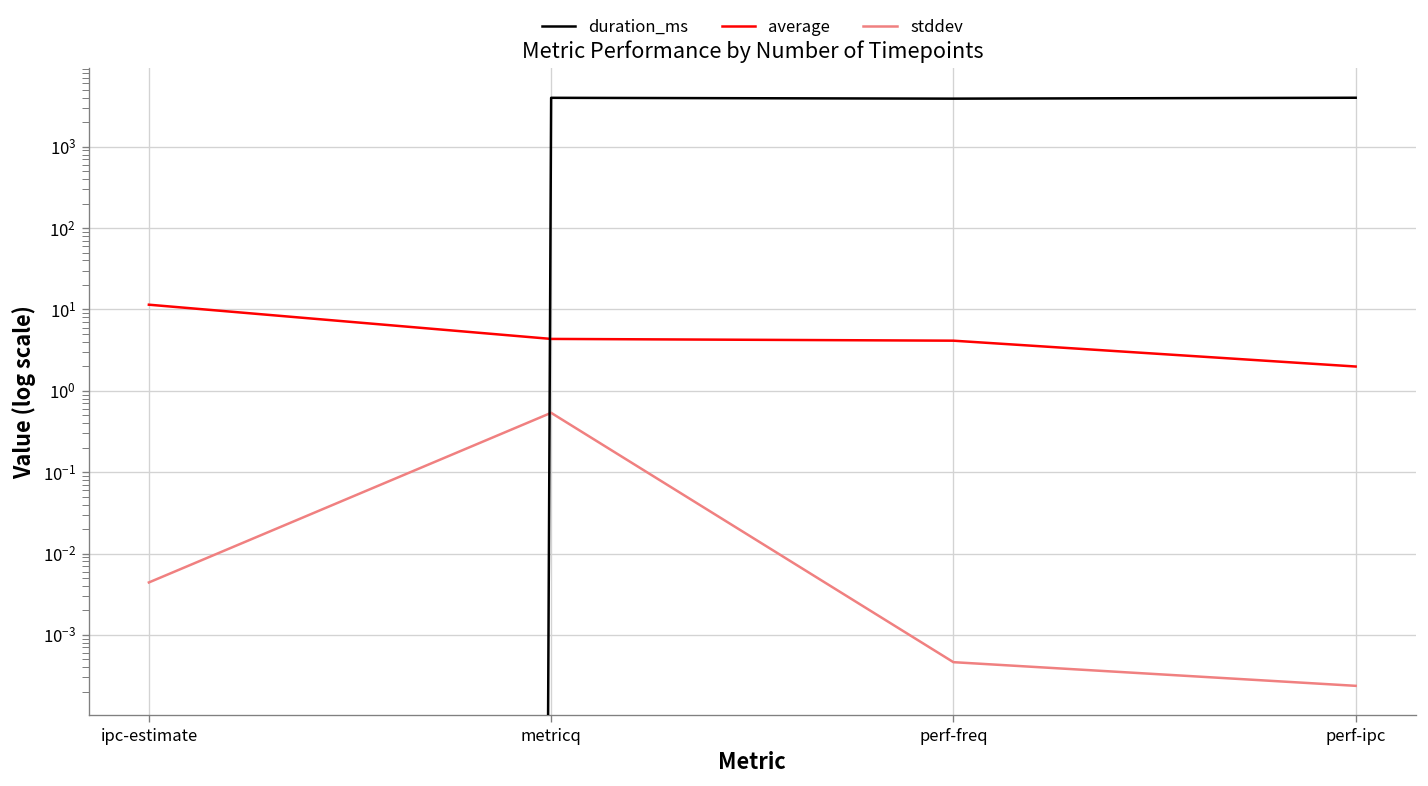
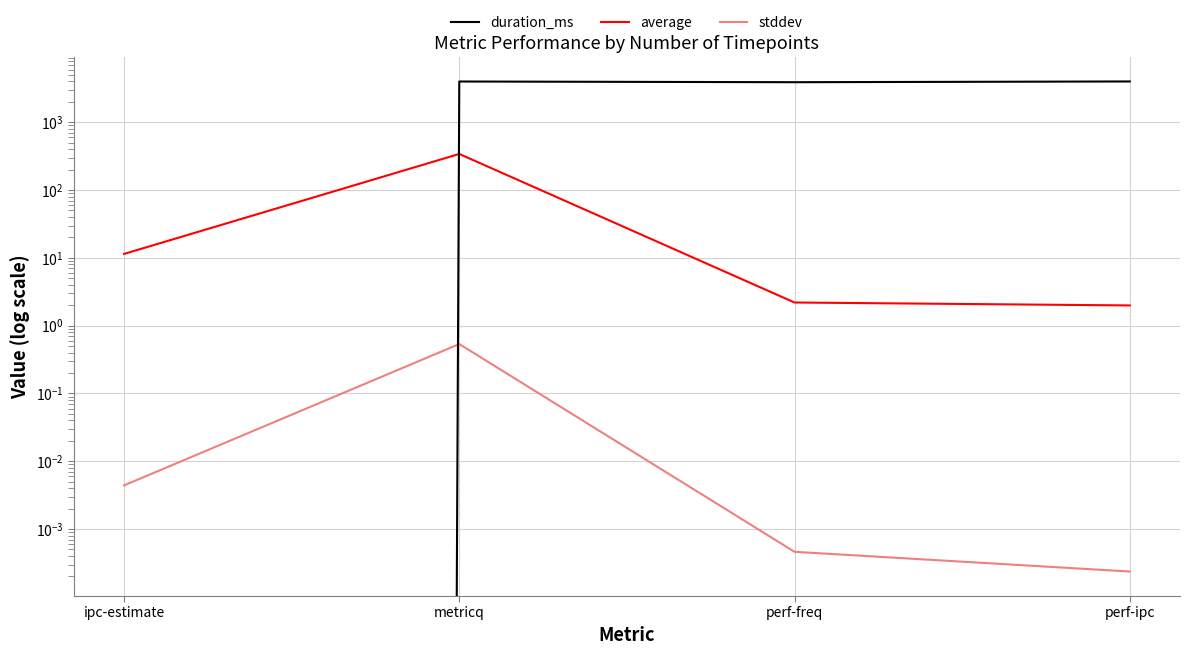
  {
    "duration_ms": {
      "metricq": 4000,
      "perf-freq": 4000,
      "perf-ipc": 4000
    },
    "average": {
      "ipc-estimate": 11,
-     "metricq": 4,
-     "perf-freq": 4,
+     "metricq": 300,
+     "perf-freq": 2.2,
      "perf-ipc": 2.0
    },
    "stddev": {
      "ipc-estimate": 0.004,
      "metricq": 0.5,
      "perf-freq": 0.0005,
      "perf-ipc": 0.00024
    }
  }
